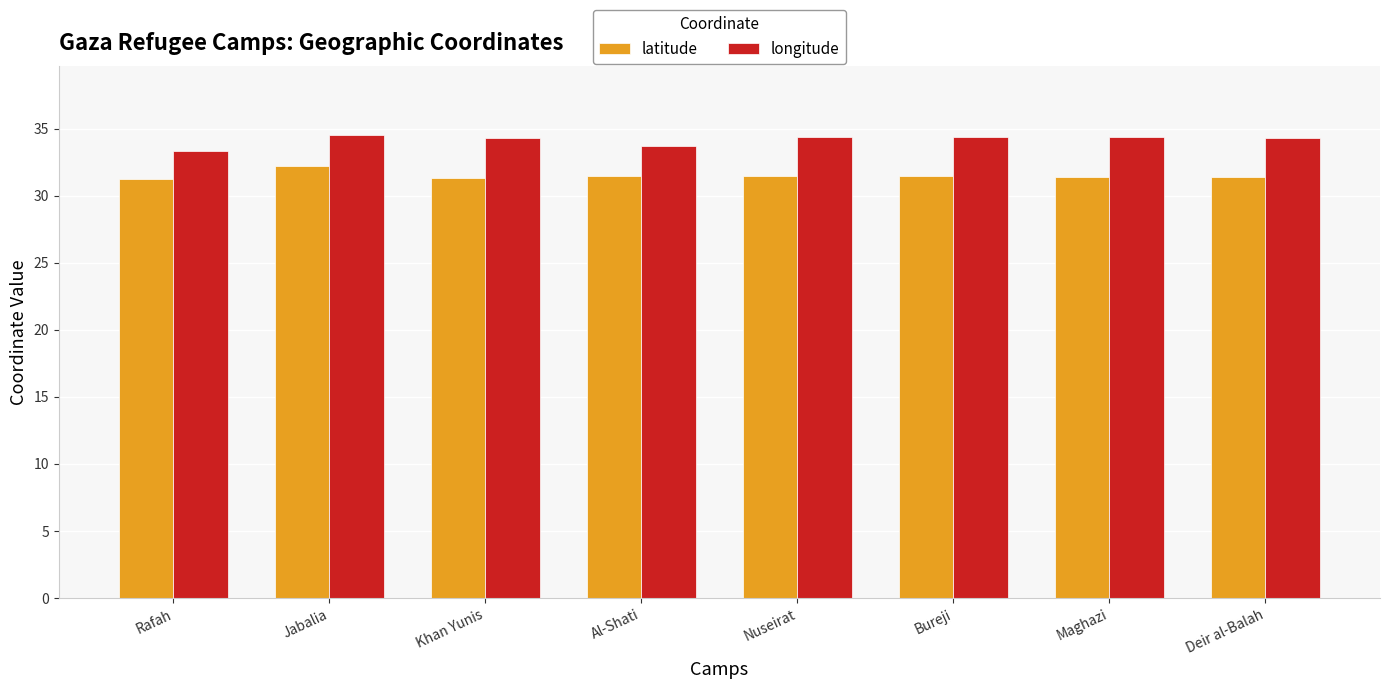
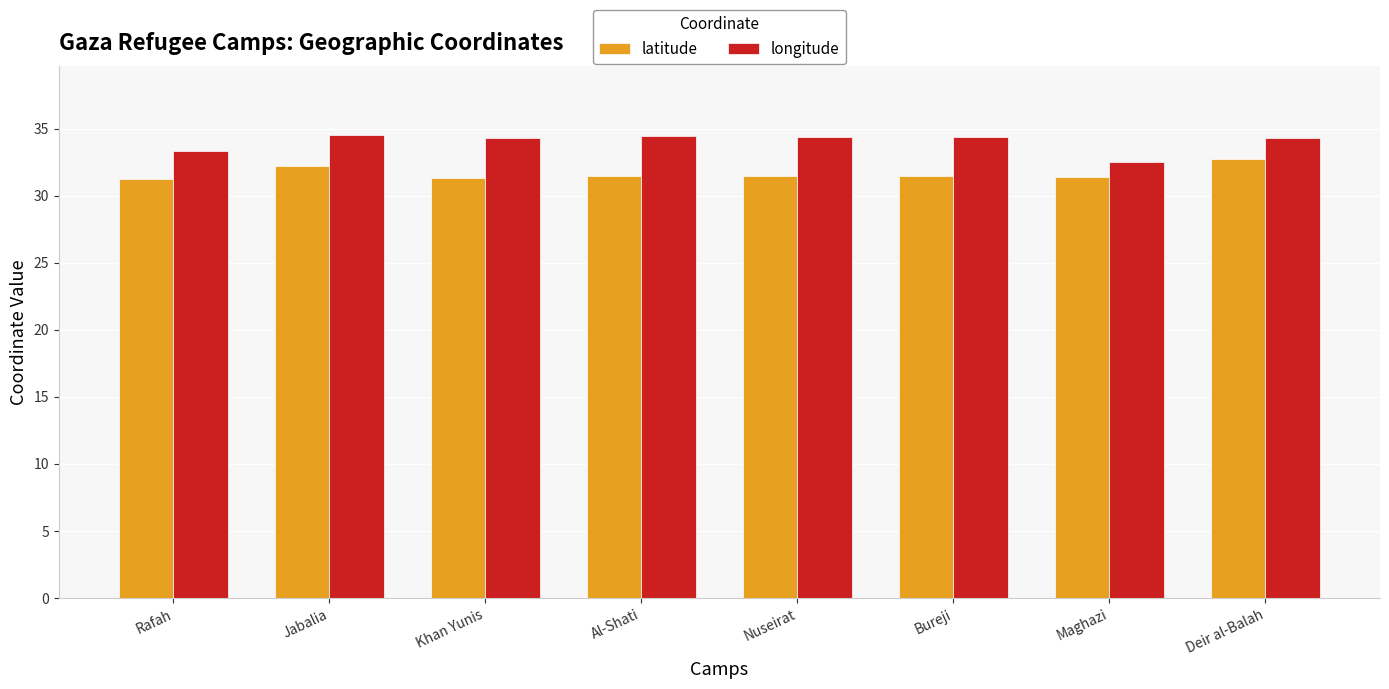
  {
    "latitude": {
      "Rafah": 31.3,
      "Jabalia": 32.2,
      "Khan Yunis": 31.4,
      "Al-Shati": 31.5,
      "Nuseirat": 31.4,
      "Bureji": 31.4,
      "Maghazi": 31.4,
-     "Deir al-Balah": 31.4
+     "Deir al-Balah": 32.8
    },
    "longitude": {
      "Rafah": 33.3,
      "Jabalia": 34.5,
      "Khan Yunis": 34.3,
-     "Al-Shati": 33.7,
+     "Al-Shati": 34.4,
      "Nuseirat": 34.4,
      "Bureji": 34.4,
-     "Maghazi": 34.4,
+     "Maghazi": 32.5,
      "Deir al-Balah": 34.3
    }
  }
